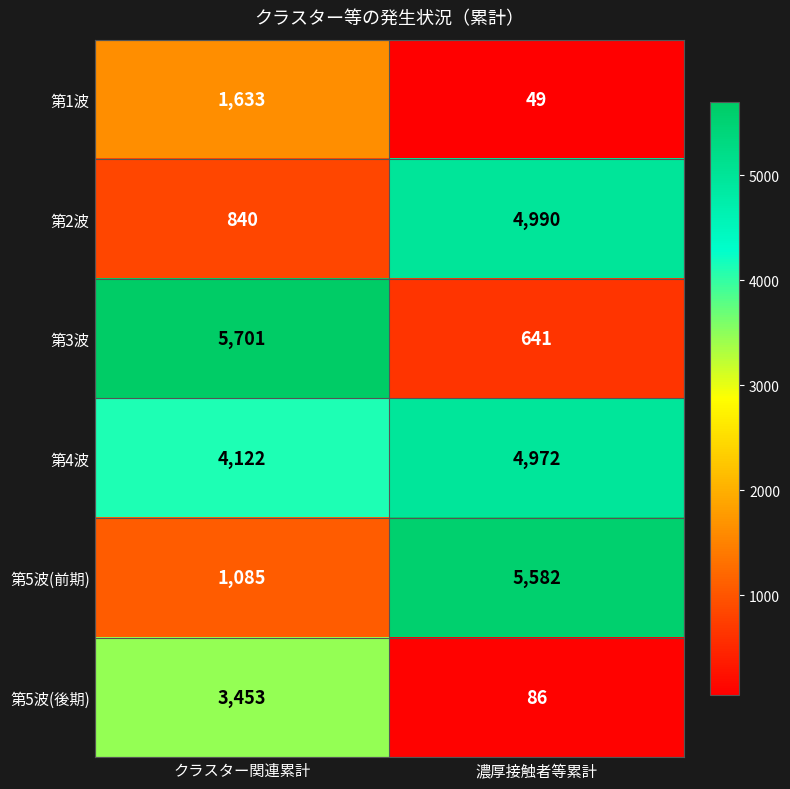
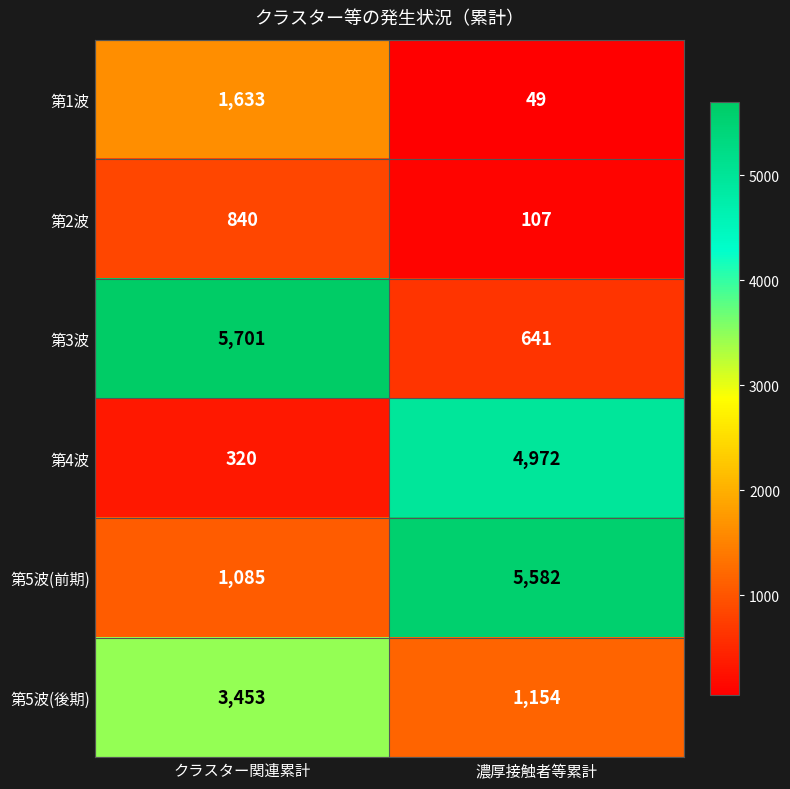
  {
    "第1波": {
      "クラスター関連累計": "1,633",
      "濃厚接触者等累計": "49"
    },
    "第2波": {
      "クラスター関連累計": "840",
-     "濃厚接触者等累計": "4,990"
+     "濃厚接触者等累計": "107"
    },
    "第3波": {
      "クラスター関連累計": "5,701",
      "濃厚接触者等累計": "641"
    },
    "第4波": {
-     "クラスター関連累計": "4,122",
+     "クラスター関連累計": "320",
      "濃厚接触者等累計": "4,972"
    },
    "第5波(前期)": {
      "クラスター関連累計": "1,085",
      "濃厚接触者等累計": "5,582"
    },
    "第5波(後期)": {
      "クラスター関連累計": "3,453",
-     "濃厚接触者等累計": "86"
+     "濃厚接触者等累計": "1,154"
    }
  }
